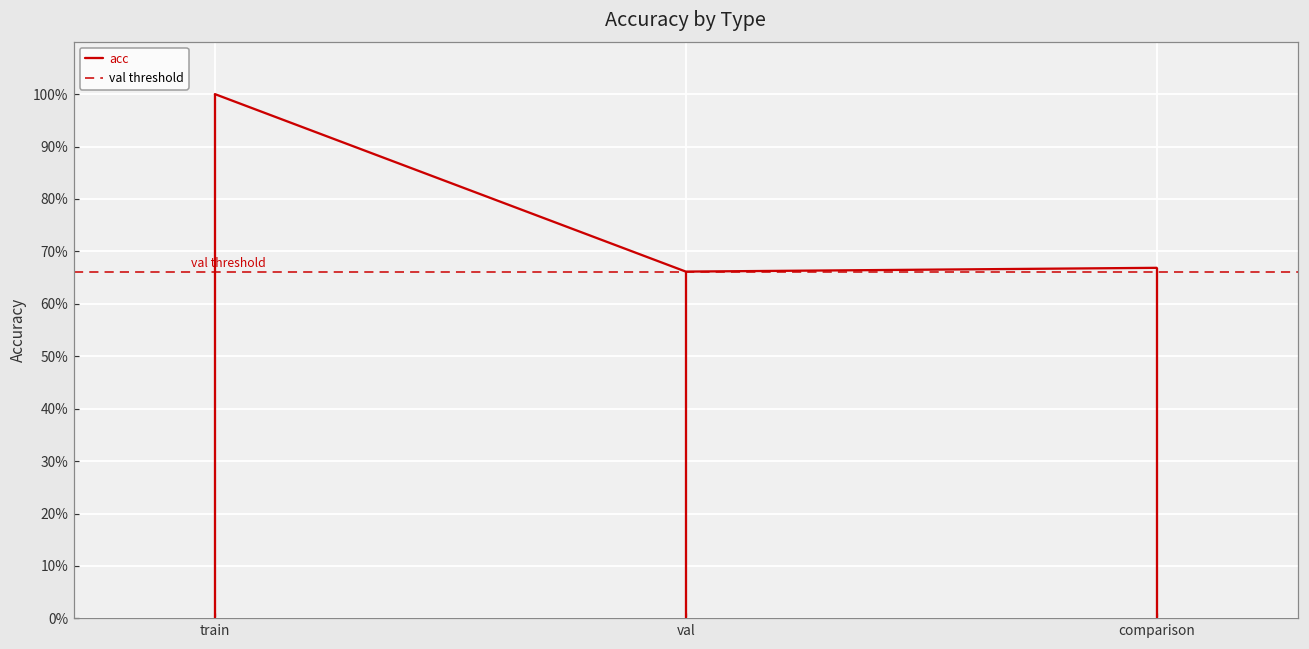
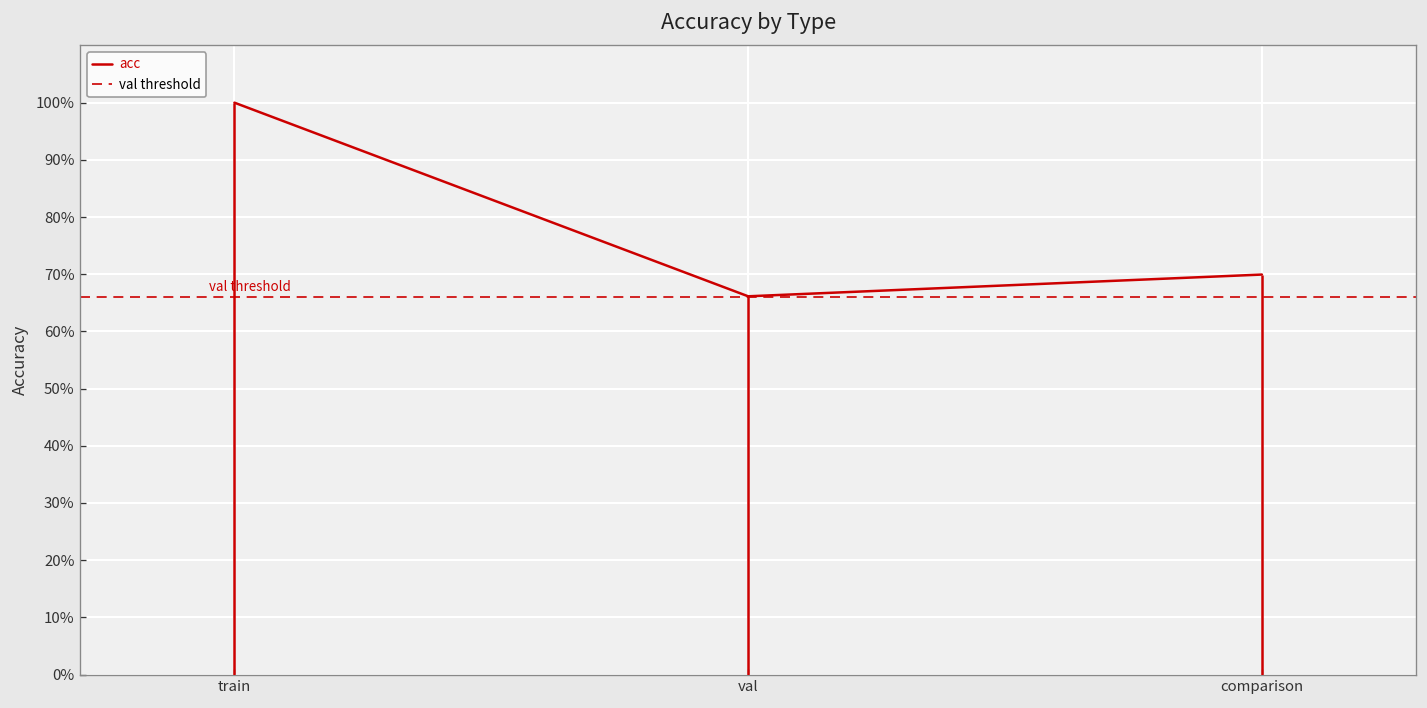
  {
    "train": "100%",
    "val": "66%",
-   "comparison": "67%"
+   "comparison": "70%"
  }
